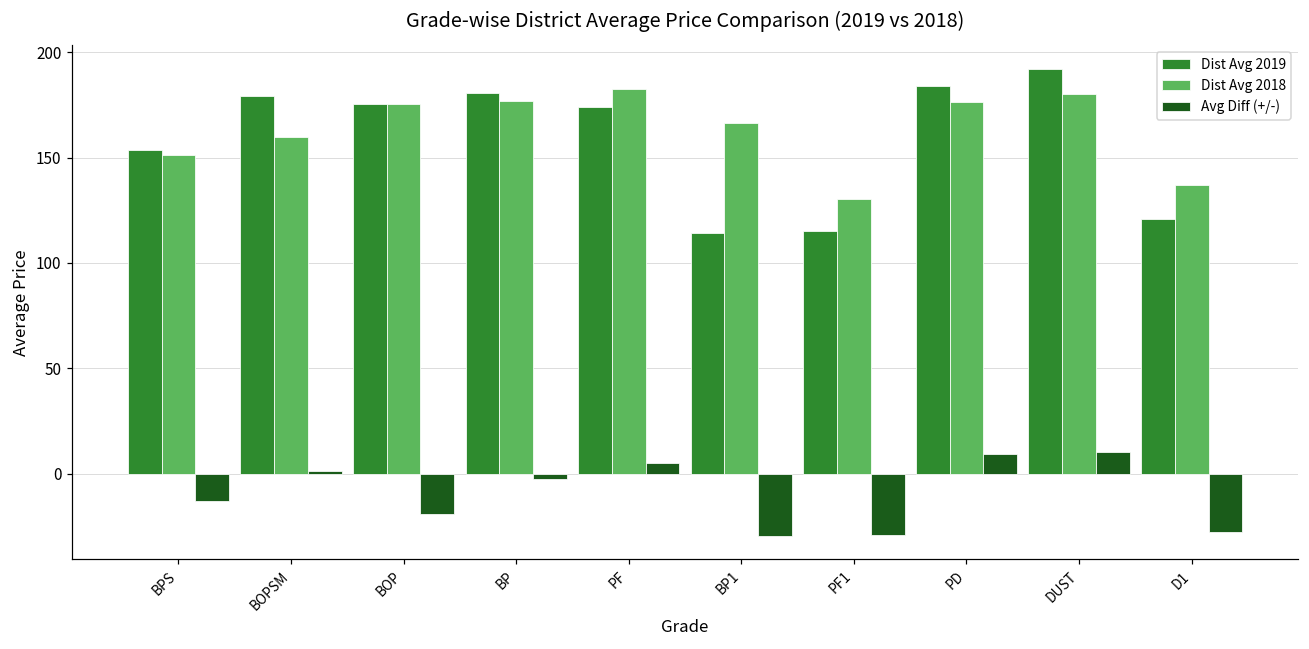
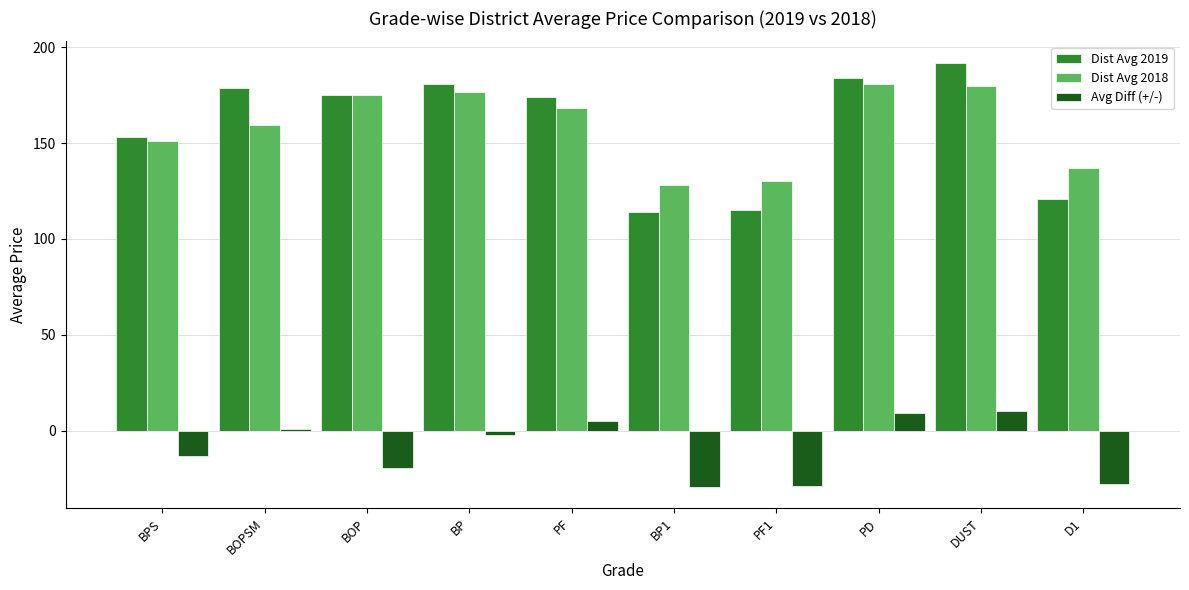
  {
    "Dist Avg 2018": {
      "BPS": 151,
      "BOPSM": 160,
      "BOP": 175,
      "BP": 177,
-     "PF": 182,
-     "BP1": 166,
+     "PF": 168,
+     "BP1": 128,
      "PF1": 130,
-     "PD": 176,
+     "PD": 181,
      "DUST": 180,
      "D1": 137
    }
  }
